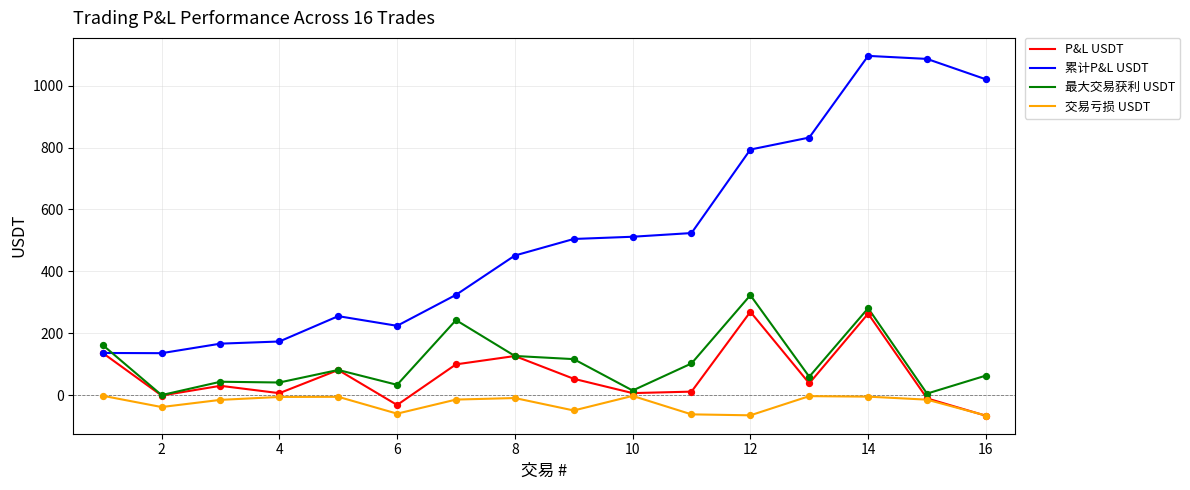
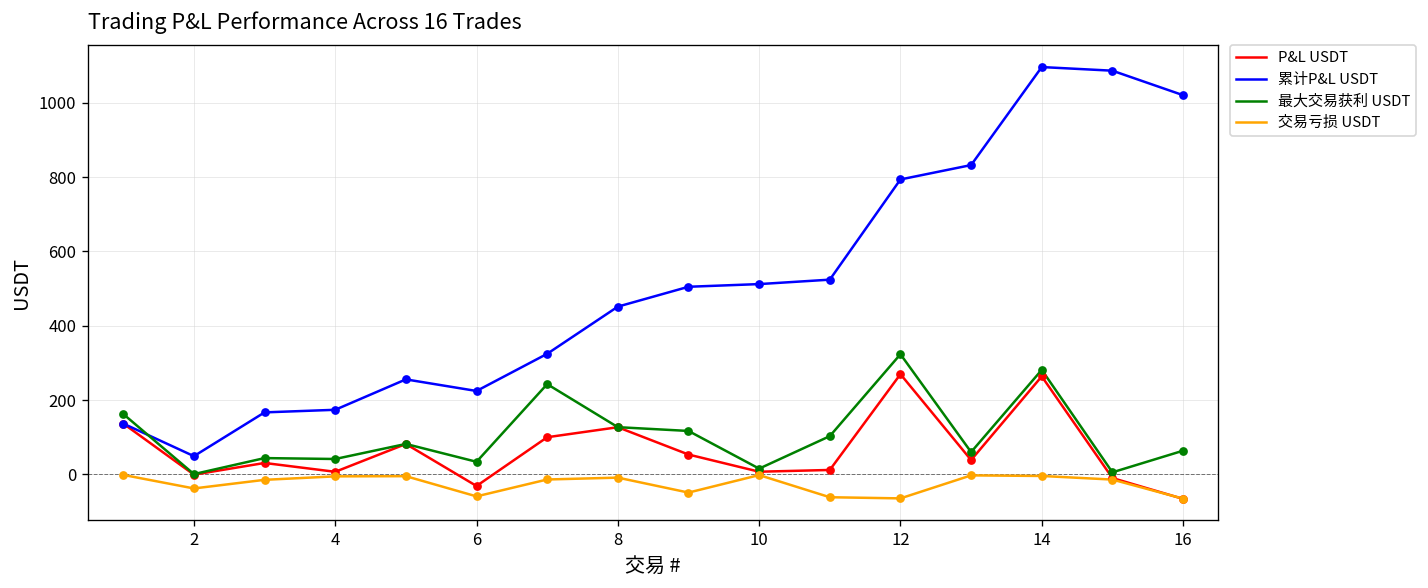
  {
    "P&L USDT": {
      "4": 10,
      "6": -30,
      "10": 10,
      "12": 270,
      "14": 260
    },
    "累计P&L USDT": {
-     "2": 140,
+     "2": 50,
      "4": 170,
      "6": 220,
      "8": 450,
      "10": 510,
      "12": 790,
      "14": 1100,
      "16": 1020
    },
    "最大交易获利 USDT": {
      "4": 40,
      "6": 30,
      "10": 20,
      "12": 320,
      "14": 280,
      "16": 60
    },
    "交易亏损 USDT": {
      "2": -40,
      "4": -10,
      "6": -60,
      "8": -10,
      "10": 0,
      "12": -60,
      "14": 0
    }
  }
